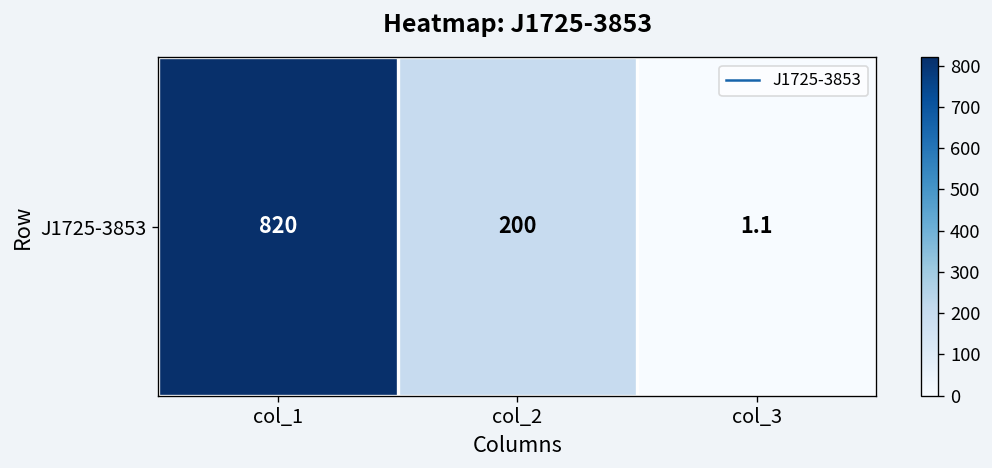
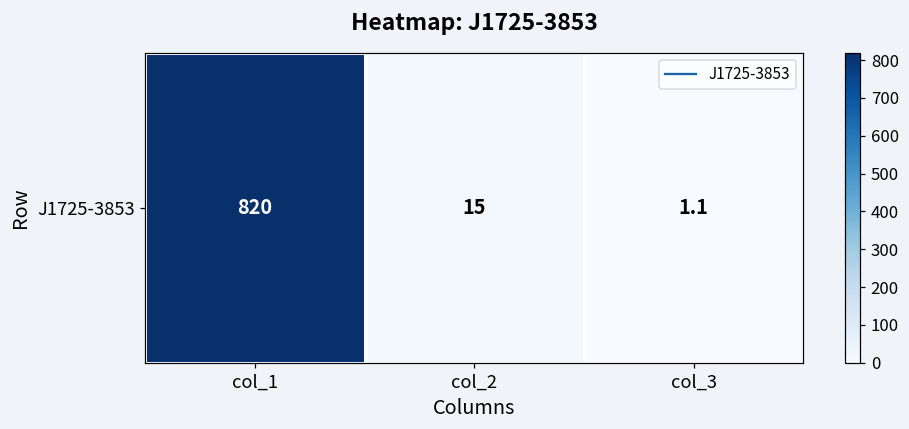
  {
    "J1725-3853": {
      "col_1": 820,
-     "col_2": 200,
+     "col_2": 15,
      "col_3": 1.1
    }
  }
